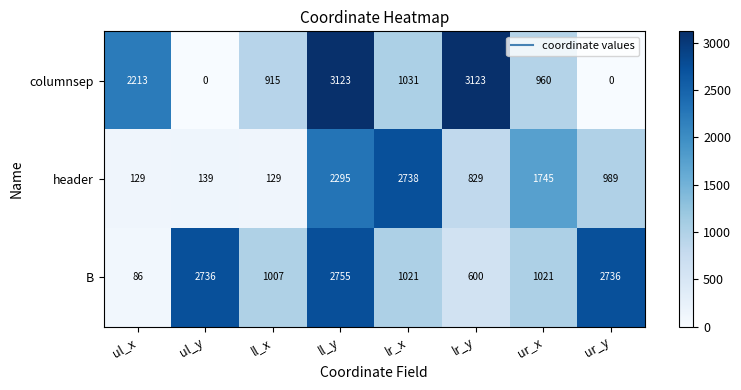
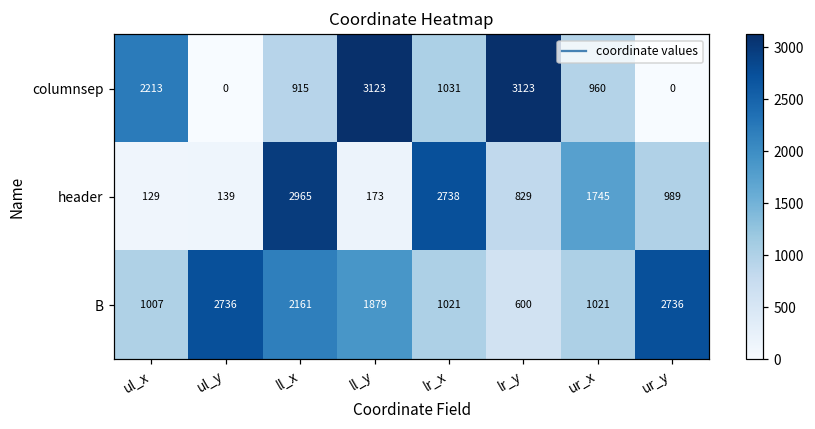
  {
    "columnsep": {
      "ul_x": 2213,
      "ul_y": 0,
      "ll_x": 915,
      "ll_y": 3123,
      "lr_x": 1031,
      "lr_y": 3123,
      "ur_x": 960,
      "ur_y": 0
    },
    "header": {
      "ul_x": 129,
      "ul_y": 139,
-     "ll_x": 129,
-     "ll_y": 2295,
+     "ll_x": 2965,
+     "ll_y": 173,
      "lr_x": 2738,
      "lr_y": 829,
      "ur_x": 1745,
      "ur_y": 989
    },
    "B": {
-     "ul_x": 86,
+     "ul_x": 1007,
      "ul_y": 2736,
-     "ll_x": 1007,
-     "ll_y": 2755,
+     "ll_x": 2161,
+     "ll_y": 1879,
      "lr_x": 1021,
      "lr_y": 600,
      "ur_x": 1021,
      "ur_y": 2736
    }
  }
